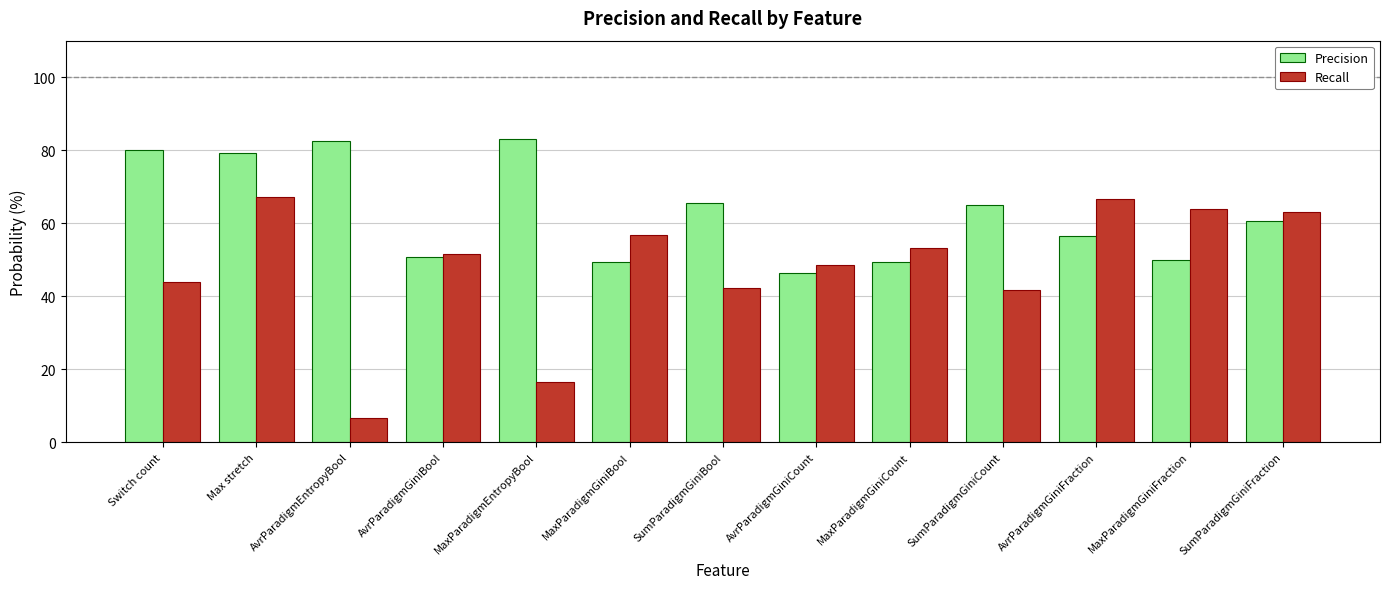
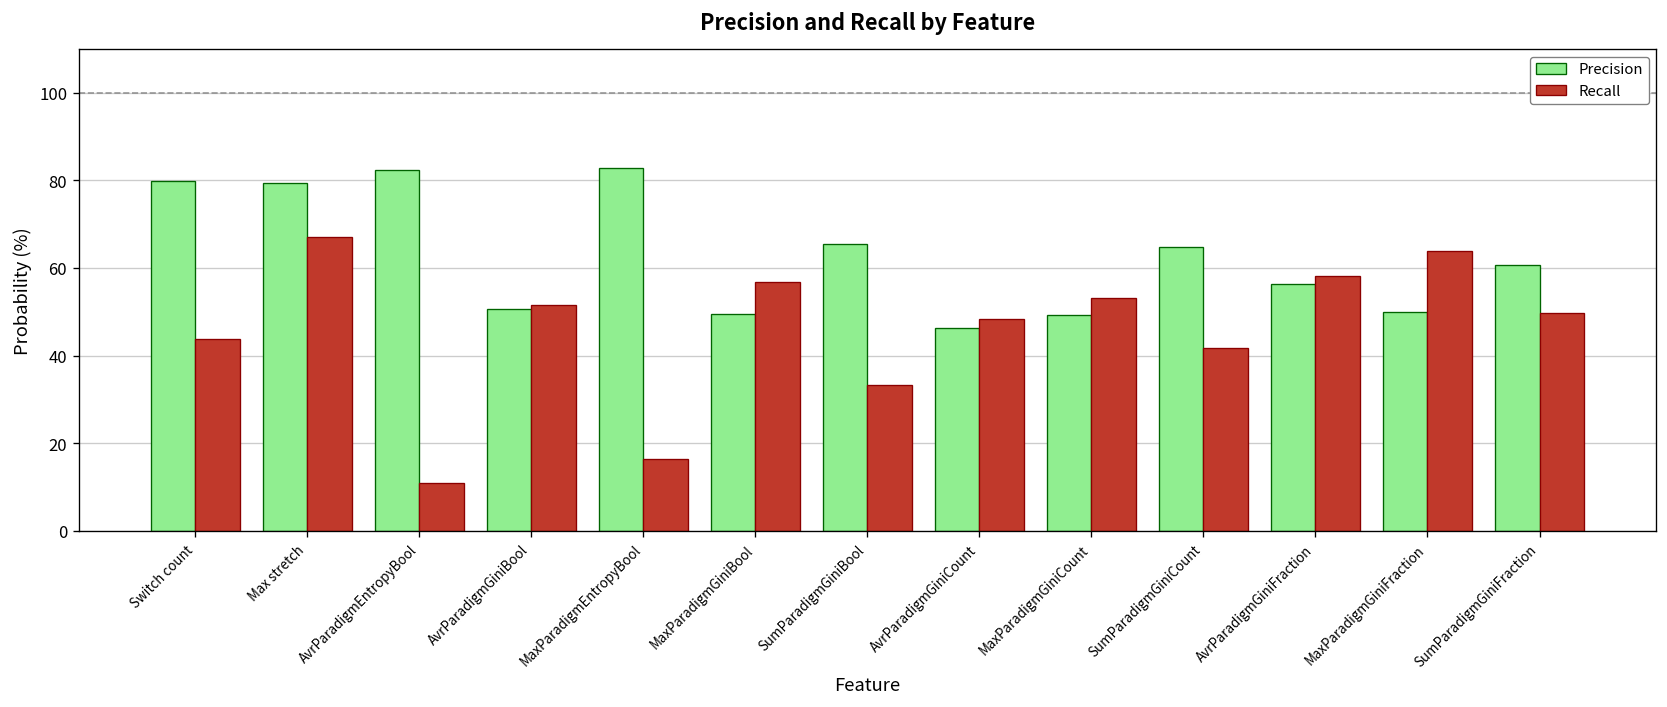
  {
    "Precision": {
      "Switch count": 80,
      "Max stretch": 79,
      "AvrParadigmEntropyBool": 82,
      "AvrParadigmGiniBool": 51,
      "MaxParadigmEntropyBool": 83,
      "MaxParadigmGiniBool": 49,
      "SumParadigmGiniBool": 66,
      "AvrParadigmGiniCount": 46,
      "MaxParadigmGiniCount": 49,
      "SumParadigmGiniCount": 65,
      "AvrParadigmGiniFraction": 56,
      "MaxParadigmGiniFraction": 50,
      "SumParadigmGiniFraction": 61
    },
    "Recall": {
      "Switch count": 44,
      "Max stretch": 67,
-     "AvrParadigmEntropyBool": 7,
+     "AvrParadigmEntropyBool": 11,
      "AvrParadigmGiniBool": 51,
      "MaxParadigmEntropyBool": 16,
      "MaxParadigmGiniBool": 57,
-     "SumParadigmGiniBool": 42,
+     "SumParadigmGiniBool": 33,
      "AvrParadigmGiniCount": 48,
      "MaxParadigmGiniCount": 53,
      "SumParadigmGiniCount": 42,
-     "AvrParadigmGiniFraction": 67,
+     "AvrParadigmGiniFraction": 58,
      "MaxParadigmGiniFraction": 64,
-     "SumParadigmGiniFraction": 63
+     "SumParadigmGiniFraction": 50
    }
  }
